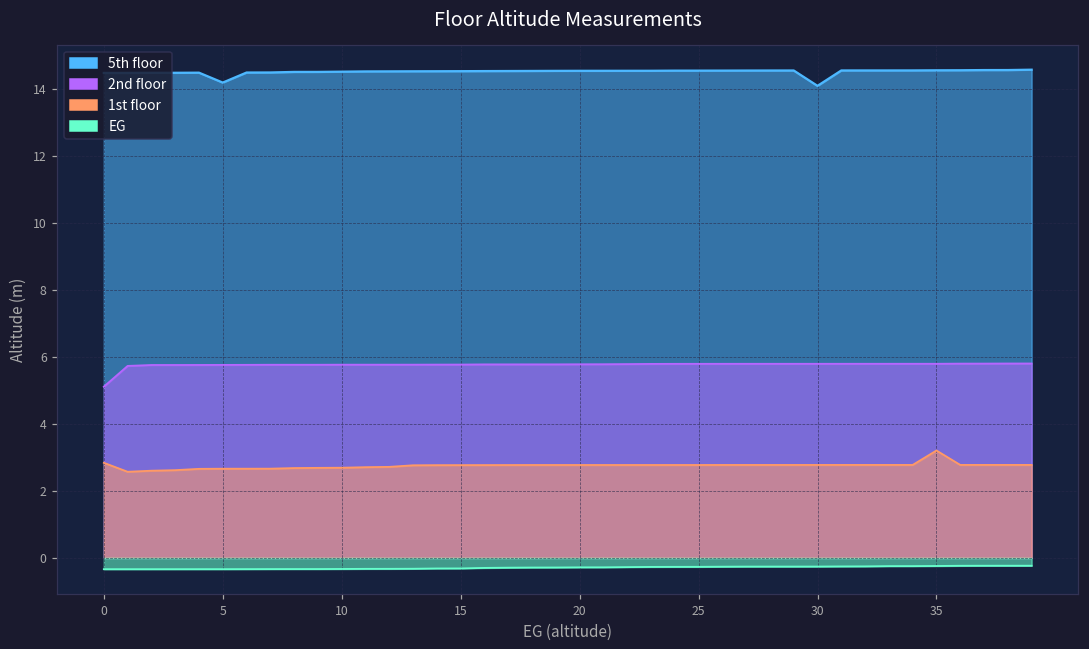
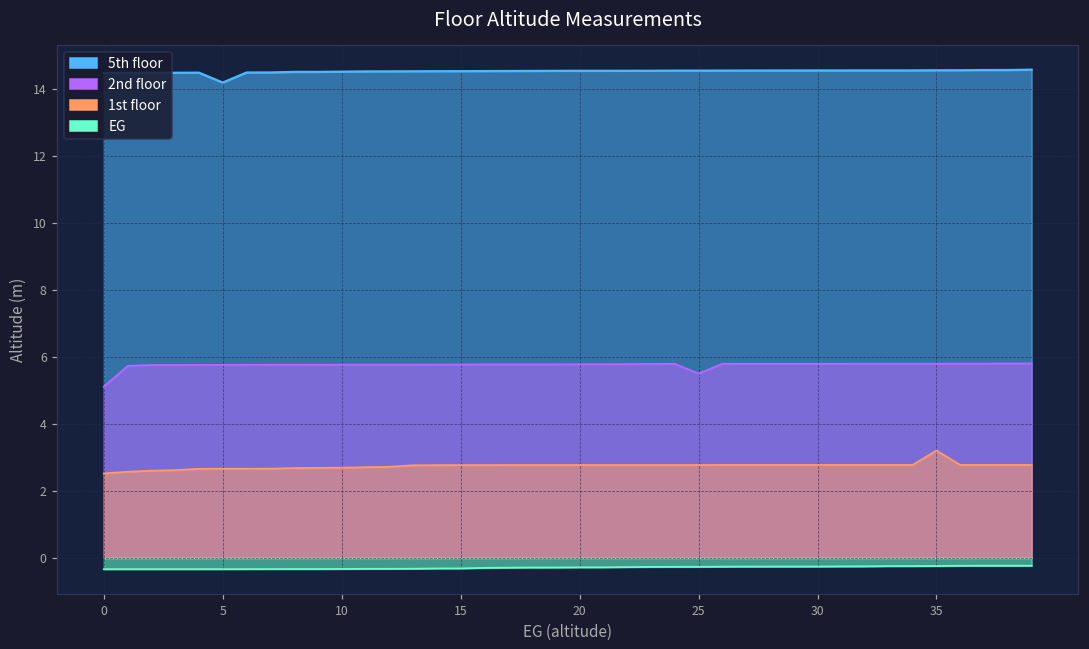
  {
    "5th floor": {
      "5": 14.2,
      "10": 14.5,
      "15": 14.5,
      "20": 14.6,
      "25": 14.6,
-     "30": 14.1,
+     "30": 14.6,
      "35": 14.6
    },
    "2nd floor": {
      "0": 5.1,
      "5": 5.8,
      "10": 5.8,
      "15": 5.8,
      "20": 5.8,
-     "25": 5.8,
+     "25": 5.5,
      "30": 5.8,
      "35": 5.8
    },
    "1st floor": {
-     "0": 2.8,
+     "0": 2.5,
      "5": 2.7,
      "10": 2.7,
      "15": 2.8,
      "20": 2.8,
      "25": 2.8,
      "30": 2.8,
      "35": 3.2
    }
  }
